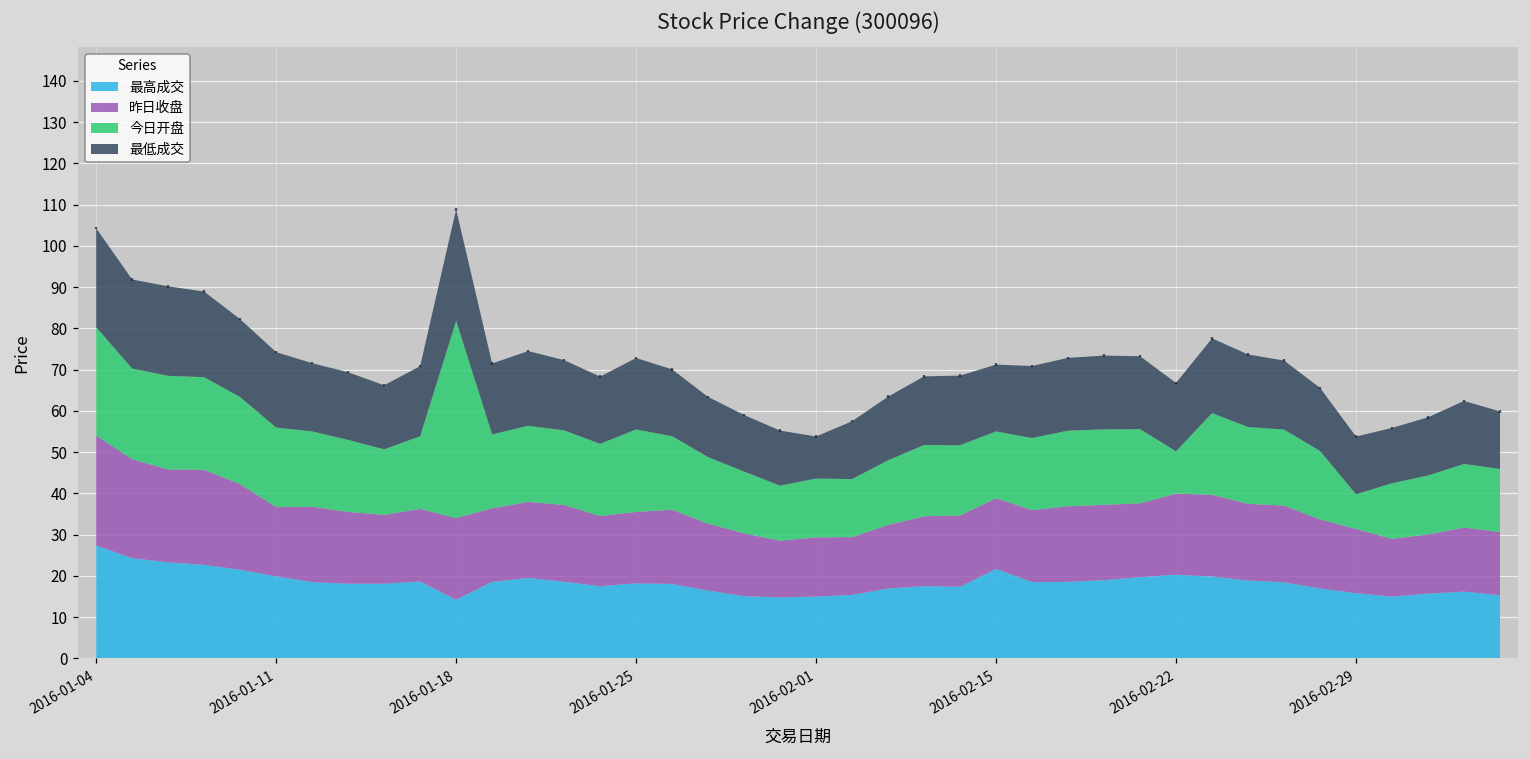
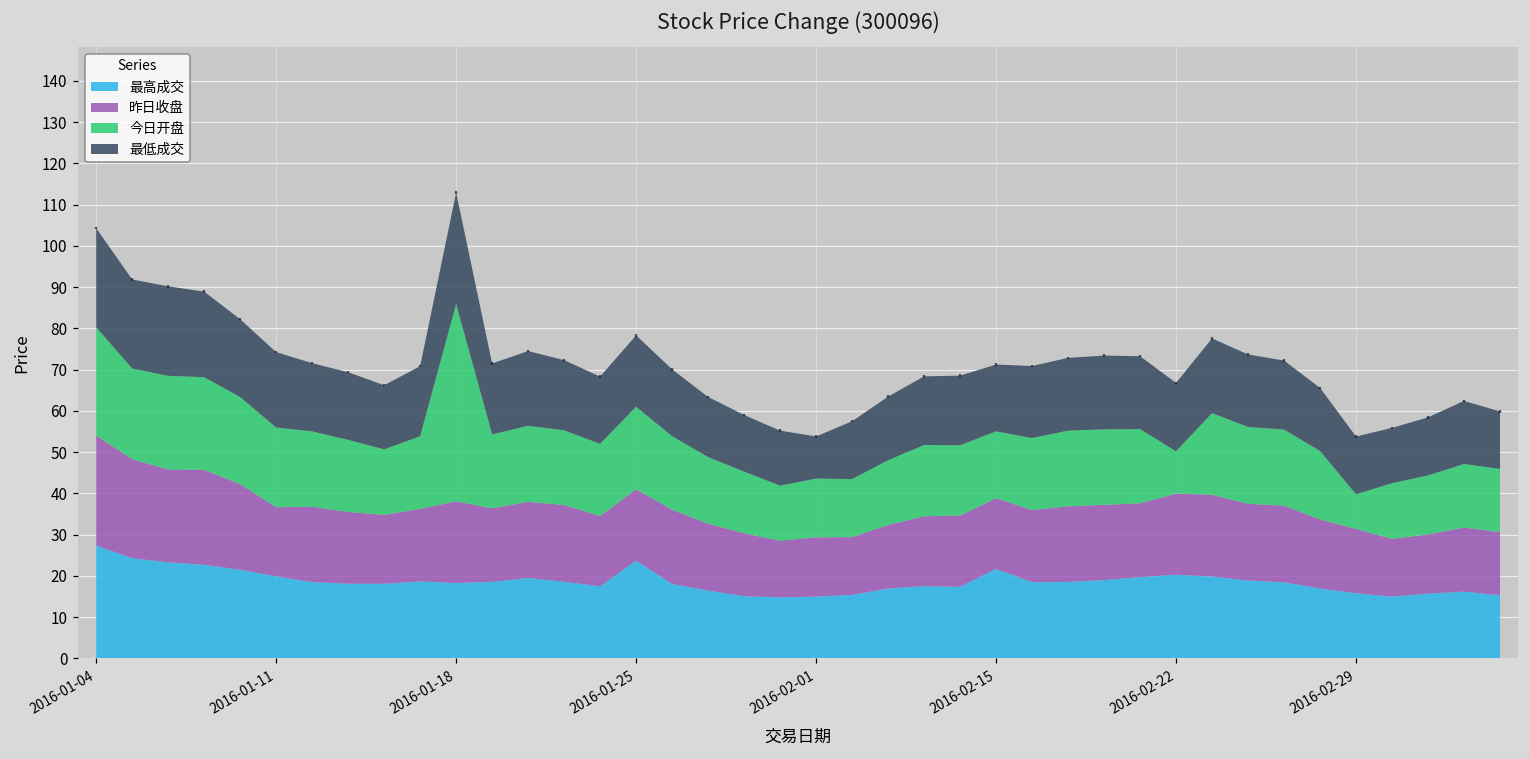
  {
    "最高成交": {
      "2016-01-04": 27,
      "2016-01-11": 20,
-     "2016-01-18": 14,
-     "2016-01-25": 18,
+     "2016-01-18": 18,
+     "2016-01-25": 24,
      "2016-02-01": 15,
      "2016-02-15": 22,
      "2016-02-22": 20,
      "2016-02-29": 16
    },
    "昨日收盘": {
      "2016-01-04": 27,
      "2016-01-11": 17,
      "2016-01-18": 20,
      "2016-01-25": 17,
      "2016-02-01": 14,
      "2016-02-15": 17,
      "2016-02-22": 20,
      "2016-02-29": 16
    },
    "今日开盘": {
      "2016-01-04": 26,
      "2016-01-11": 19,
      "2016-01-18": 48,
      "2016-01-25": 20,
      "2016-02-01": 14,
      "2016-02-15": 16,
      "2016-02-22": 10,
      "2016-02-29": 8
    },
    "最低成交": {
      "2016-01-04": 24,
      "2016-01-11": 18,
      "2016-01-18": 27,
      "2016-01-25": 17,
      "2016-02-01": 10,
      "2016-02-15": 16,
      "2016-02-22": 17,
      "2016-02-29": 14
    }
  }
